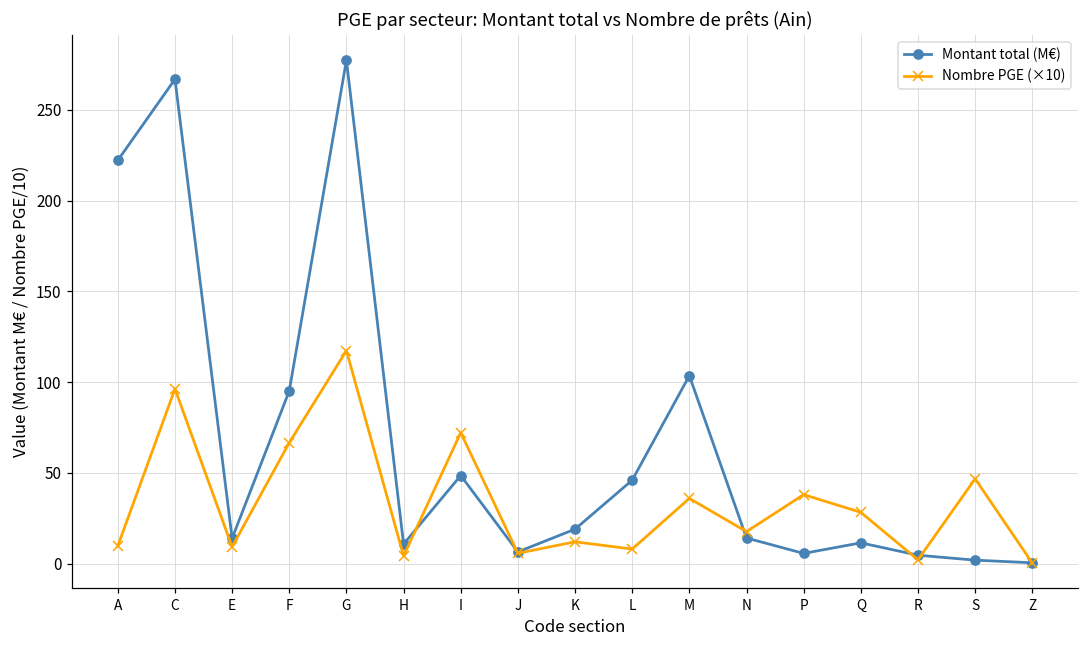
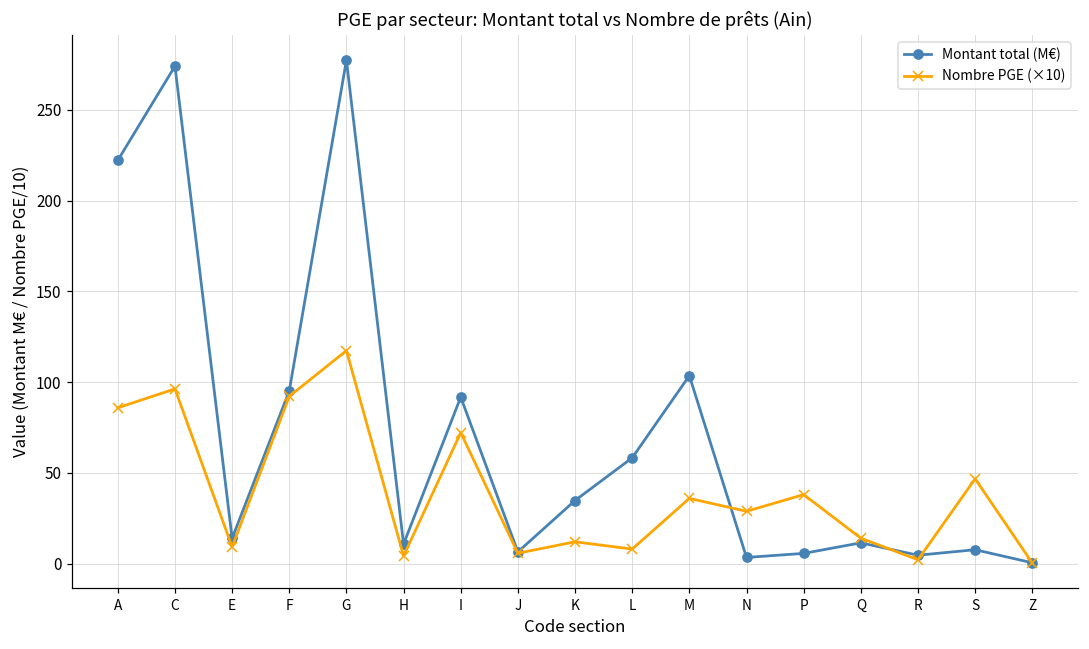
  {
    "Montant total (M€)": {
      "A": 222,
-     "C": 267,
+     "C": 274,
      "E": 14,
      "F": 95,
      "G": 277,
      "H": 11,
-     "I": 49,
-     "K": 19,
-     "L": 46,
+     "I": 92,
+     "K": 35,
+     "L": 58,
      "M": 104,
-     "N": 14,
+     "N": 3,
      "P": 6,
      "Q": 12,
      "R": 5,
-     "S": 2
+     "S": 8
    },
    "Nombre PGE (×10)": {
-     "A": 10,
+     "A": 86,
      "C": 96,
      "E": 9,
-     "F": 67,
+     "F": 92,
      "G": 117,
      "H": 4,
      "I": 72,
      "K": 12,
      "L": 8,
      "M": 36,
-     "N": 18,
+     "N": 29,
      "P": 38,
-     "Q": 28,
+     "Q": 14,
      "R": 2,
      "S": 47
    }
  }
